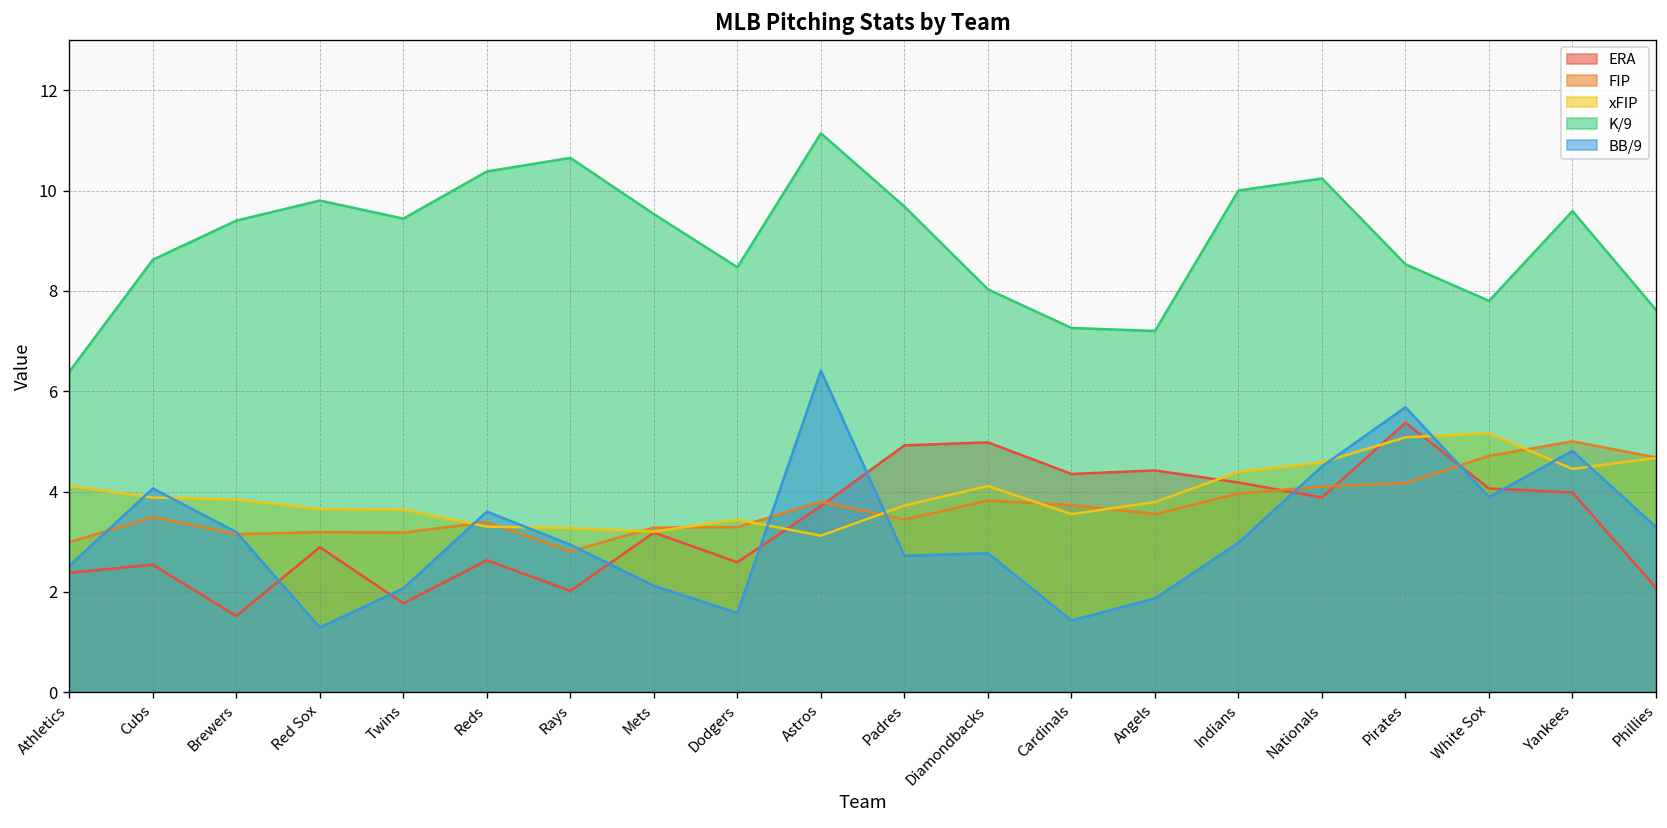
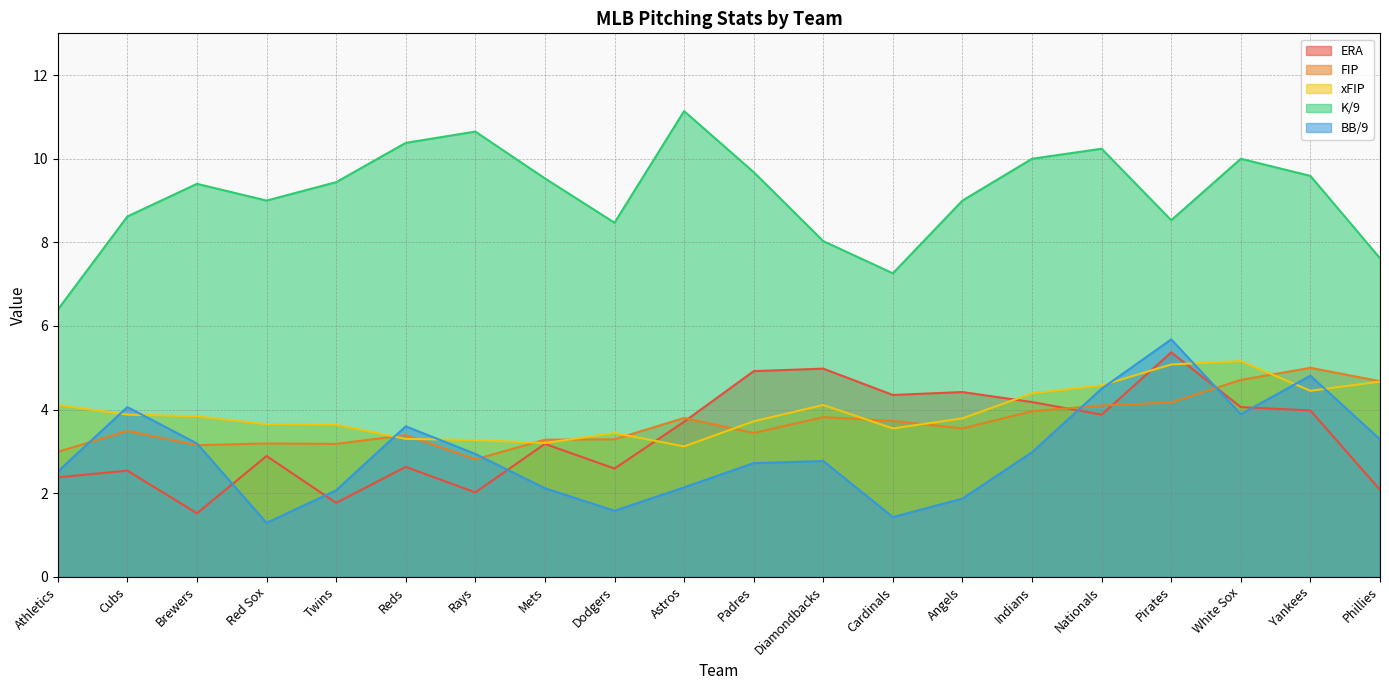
  {
    "xFIP": {
      "Athletics": 4.1,
      "Cubs": 3.9,
      "Brewers": 3.8,
      "Red Sox": 3.7,
      "Twins": 3.6,
      "Reds": 3.3,
      "Rays": 3.3,
      "Dodgers": 3.4,
      "Astros": 3.1,
      "Padres": 3.7,
      "Diamondbacks": 4.1,
      "Cardinals": 3.6,
      "Angels": 3.8,
      "Indians": 4.4,
      "Nationals": 4.6,
      "Pirates": 5.1,
      "White Sox": 5.2,
      "Yankees": 4.5
    },
    "K/9": {
      "Athletics": 6.4,
      "Cubs": 8.6,
      "Brewers": 9.4,
-     "Red Sox": 9.8,
+     "Red Sox": 9.0,
      "Twins": 9.4,
      "Reds": 10.4,
      "Rays": 10.7,
      "Mets": 9.5,
      "Dodgers": 8.5,
      "Astros": 11.1,
      "Padres": 9.7,
      "Diamondbacks": 8.0,
      "Cardinals": 7.3,
-     "Angels": 7.2,
+     "Angels": 9.0,
      "Indians": 10.0,
      "Nationals": 10.2,
      "Pirates": 8.5,
-     "White Sox": 7.8,
+     "White Sox": 10.0,
      "Yankees": 9.6,
      "Phillies": 7.6
    },
    "BB/9": {
      "Athletics": 2.5,
      "Cubs": 4.1,
      "Red Sox": 1.3,
      "Twins": 2.1,
      "Reds": 3.6,
      "Rays": 2.9,
      "Mets": 2.1,
      "Dodgers": 1.6,
-     "Astros": 6.4,
+     "Astros": 2.1,
      "Padres": 2.7,
      "Diamondbacks": 2.8,
      "Cardinals": 1.4,
      "Angels": 1.9,
      "Indians": 3.0,
      "Nationals": 4.5,
      "Pirates": 5.7,
      "White Sox": 3.9,
      "Yankees": 4.8,
      "Phillies": 3.3
    }
  }
